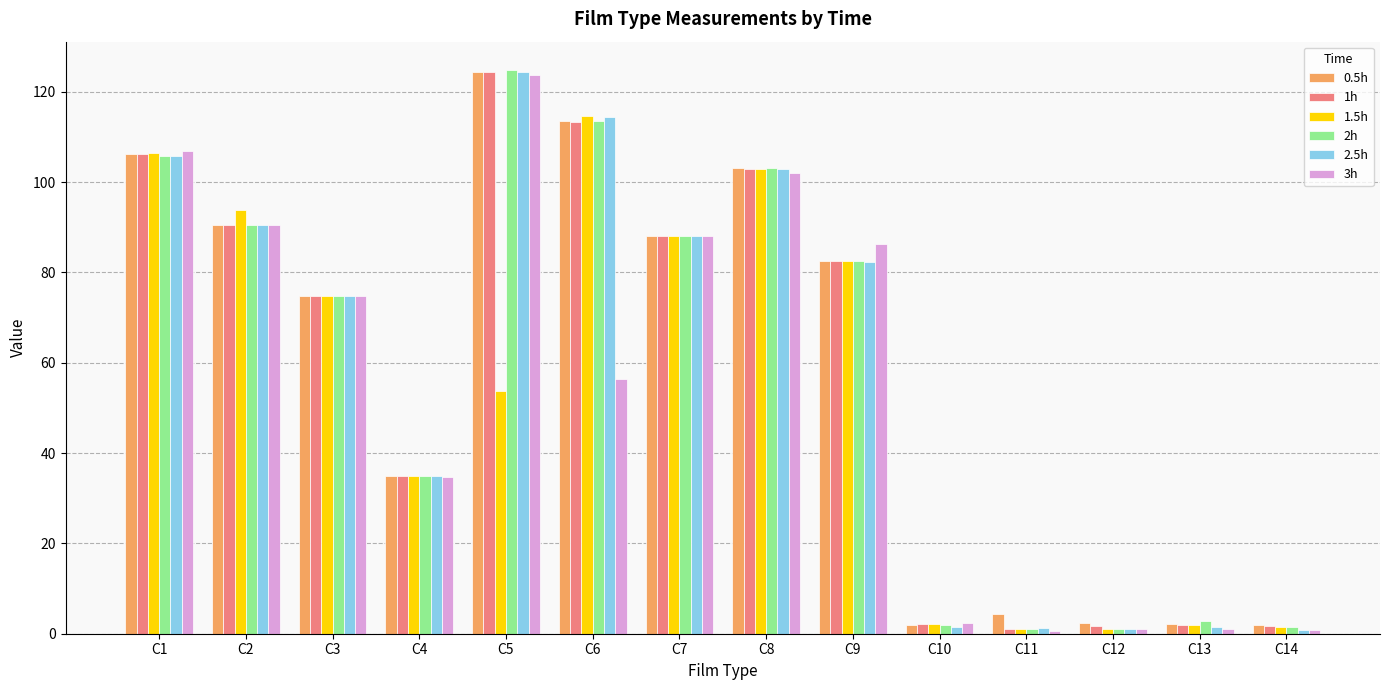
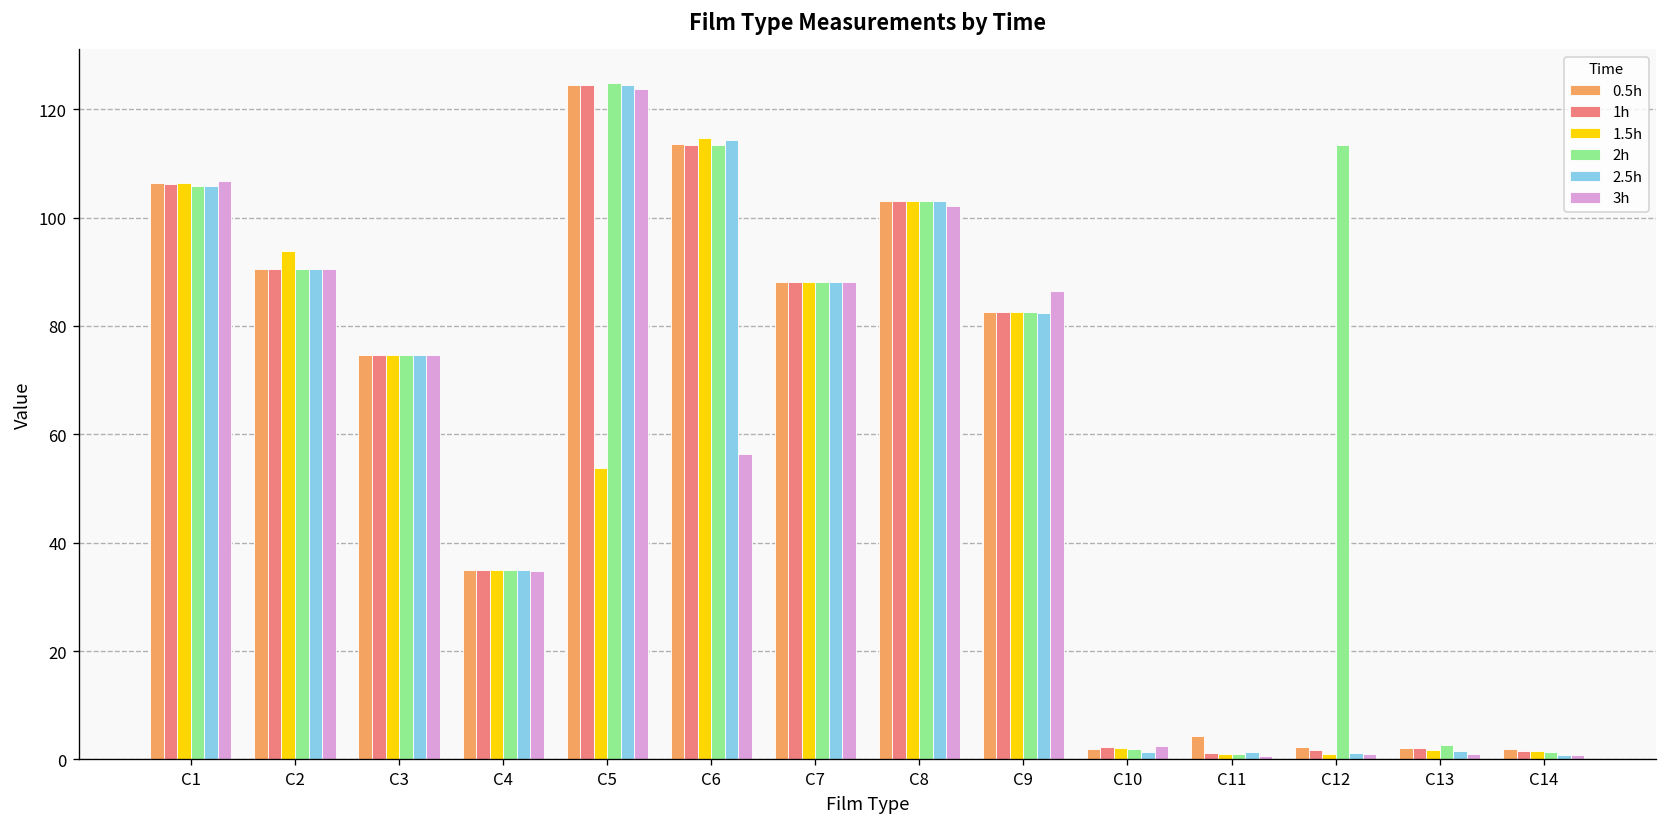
  {
    "1.5h": {
      "C1": 106,
      "C2": 94,
      "C3": 75,
      "C4": 35,
      "C5": 54,
      "C6": 115,
      "C7": 88,
      "C8": 103,
      "C9": 83,
      "C10": 2,
      "C11": 1,
      "C12": 1,
      "C13": 2,
      "C14": 2
    },
    "2h": {
      "C1": 106,
      "C2": 91,
      "C3": 75,
      "C4": 35,
      "C5": 125,
      "C6": 113,
      "C7": 88,
      "C8": 103,
      "C9": 83,
      "C10": 2,
      "C11": 1,
-     "C12": 1,
+     "C12": 113,
      "C13": 3,
      "C14": 1
    },
    "2.5h": {
      "C1": 106,
      "C2": 91,
      "C3": 75,
      "C4": 35,
      "C5": 124,
      "C6": 114,
      "C7": 88,
      "C8": 103,
      "C9": 82,
      "C10": 1,
      "C11": 1,
      "C12": 1,
      "C13": 2,
      "C14": 1
    },
    "3h": {
      "C1": 107,
      "C2": 91,
      "C3": 75,
      "C4": 35,
      "C5": 124,
      "C6": 56,
      "C7": 88,
      "C8": 102,
      "C9": 86,
      "C10": 2,
      "C11": 1,
      "C12": 1,
      "C13": 1,
      "C14": 1
    }
  }
